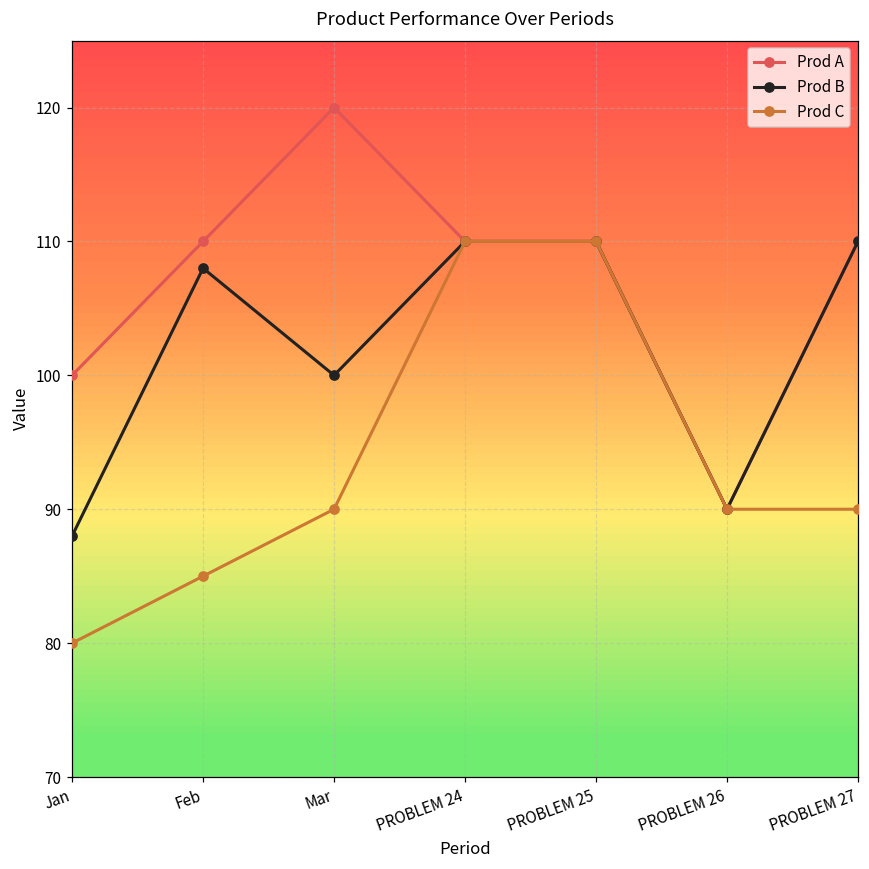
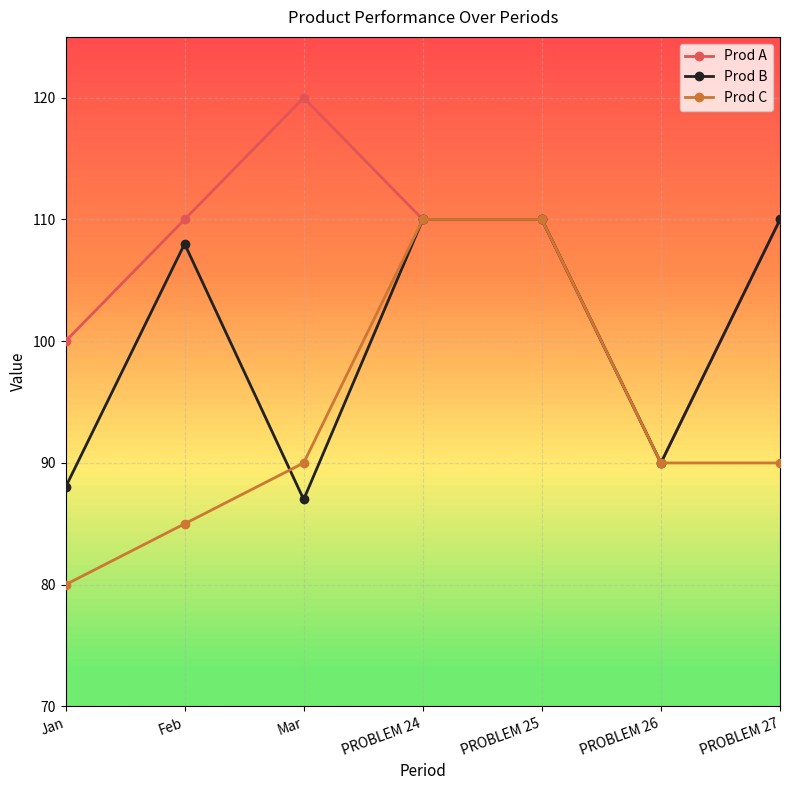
  {
    "Prod B": {
      "Jan": 88,
      "Feb": 108,
-     "Mar": 100
+     "Mar": 87
    }
  }
